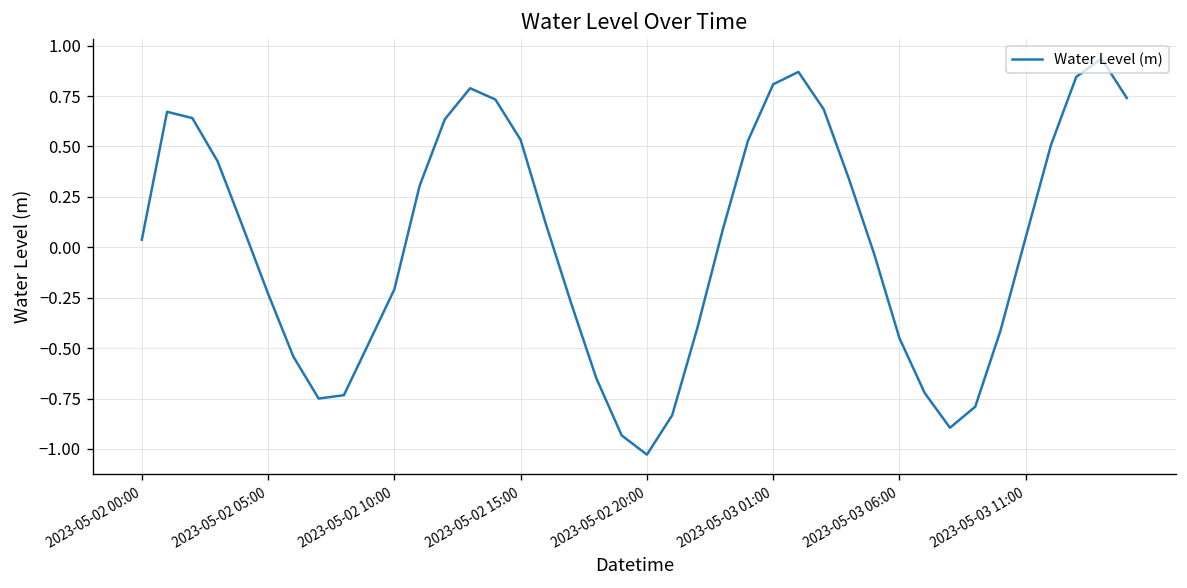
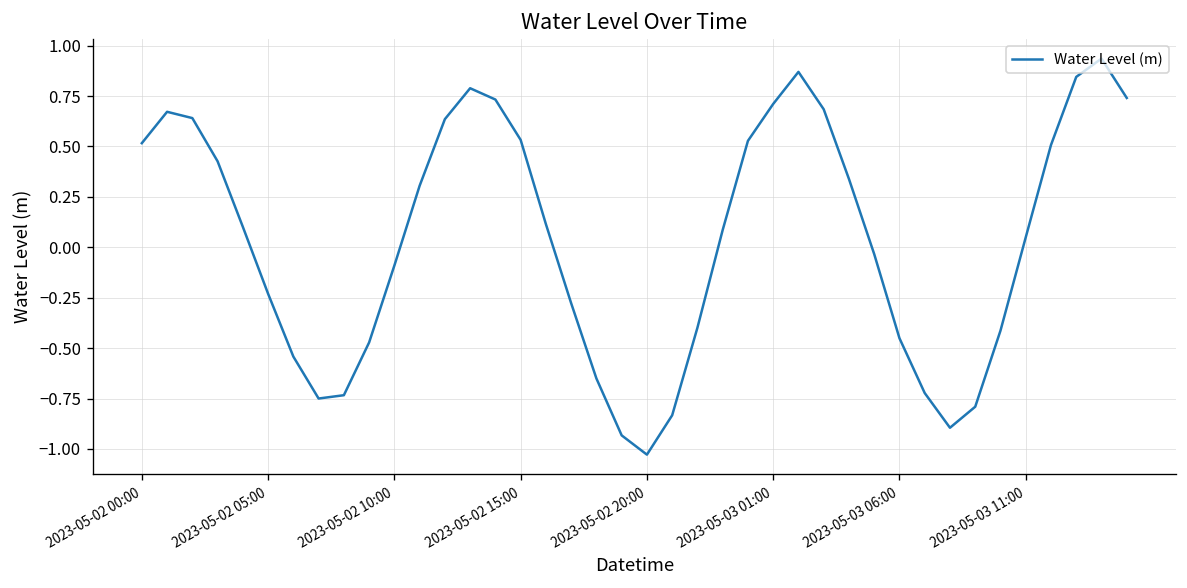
  {
-   "2023-05-02 00:00": 0.04,
+   "2023-05-02 00:00": 0.52,
    "2023-05-02 05:00": -0.23,
-   "2023-05-02 10:00": -0.21,
+   "2023-05-02 10:00": -0.09,
    "2023-05-02 15:00": 0.53,
    "2023-05-02 20:00": -1.03,
-   "2023-05-03 01:00": 0.81,
+   "2023-05-03 01:00": 0.71,
    "2023-05-03 06:00": -0.45,
    "2023-05-03 11:00": 0.05
  }
